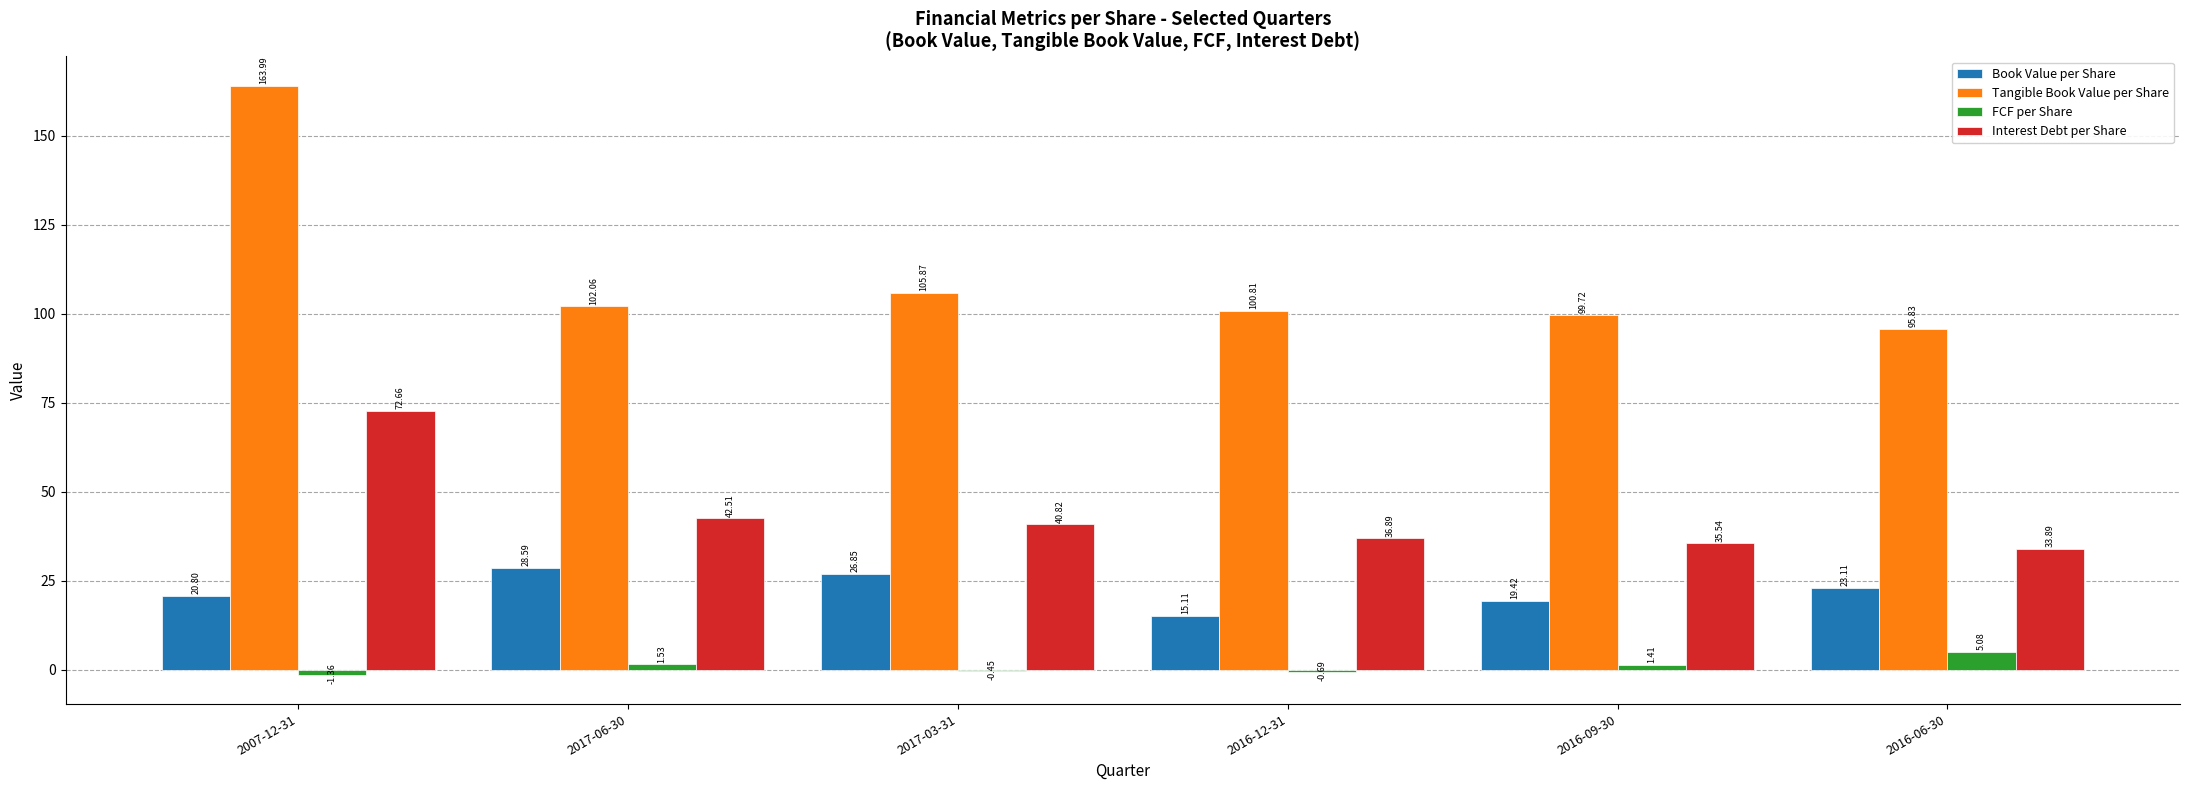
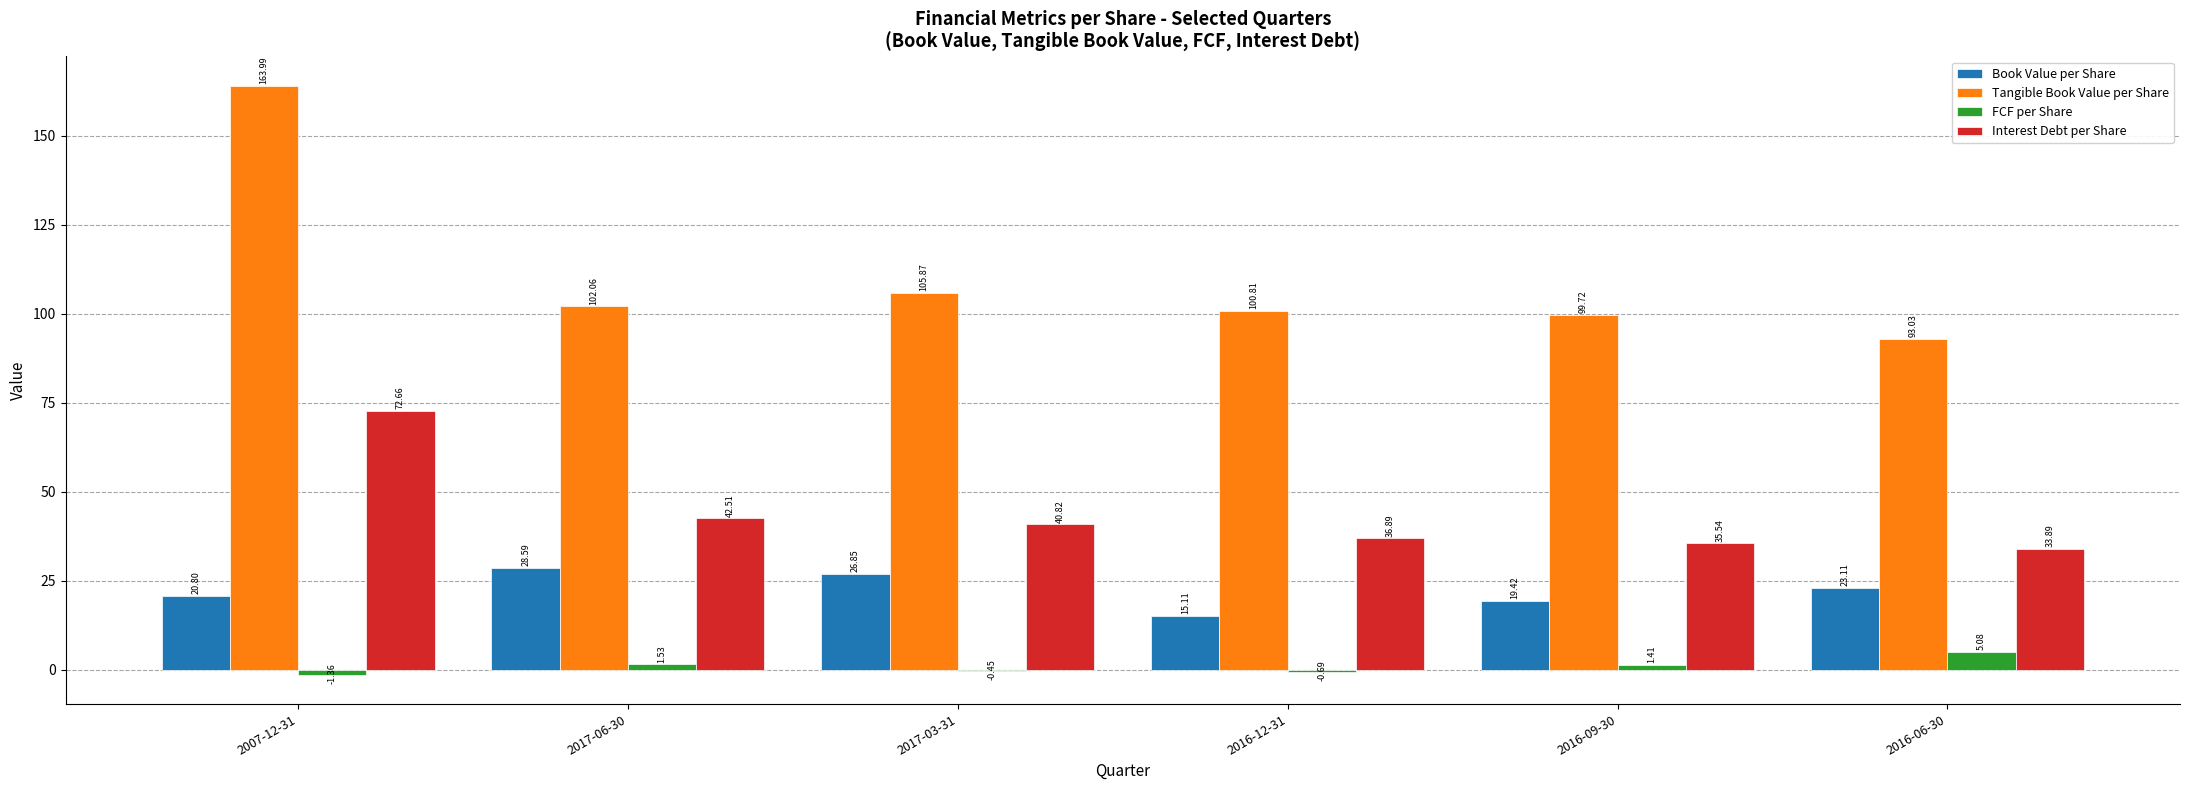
  {
    "Book Value per Share": {
      "2007-12-31": 20.80,
      "2017-06-30": 28.59,
      "2017-03-31": 26.85,
      "2016-12-31": 15.11,
      "2016-09-30": 19.42,
      "2016-06-30": 23.11
    },
    "Tangible Book Value per Share": {
      "2007-12-31": 163.99,
      "2017-06-30": 102.06,
      "2017-03-31": 105.87,
      "2016-12-31": 100.81,
      "2016-09-30": 99.72,
-     "2016-06-30": 95.83
+     "2016-06-30": 93.03
    },
    "FCF per Share": {
      "2007-12-31": -1.36,
      "2017-06-30": 1.53,
      "2017-03-31": -0.45,
      "2016-12-31": -0.69,
      "2016-09-30": 1.41,
      "2016-06-30": 5.08
    },
    "Interest Debt per Share": {
      "2007-12-31": 72.66,
      "2017-06-30": 42.51,
      "2017-03-31": 40.82,
      "2016-12-31": 36.89,
      "2016-09-30": 35.54,
      "2016-06-30": 33.89
    }
  }
